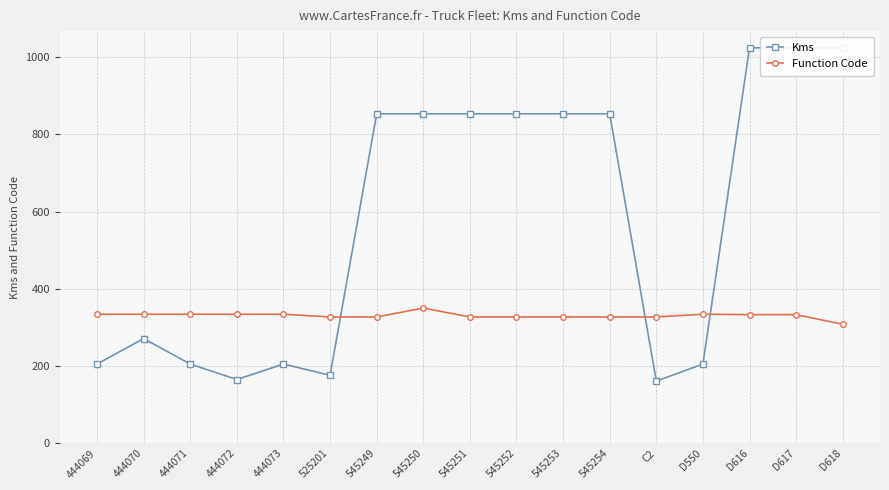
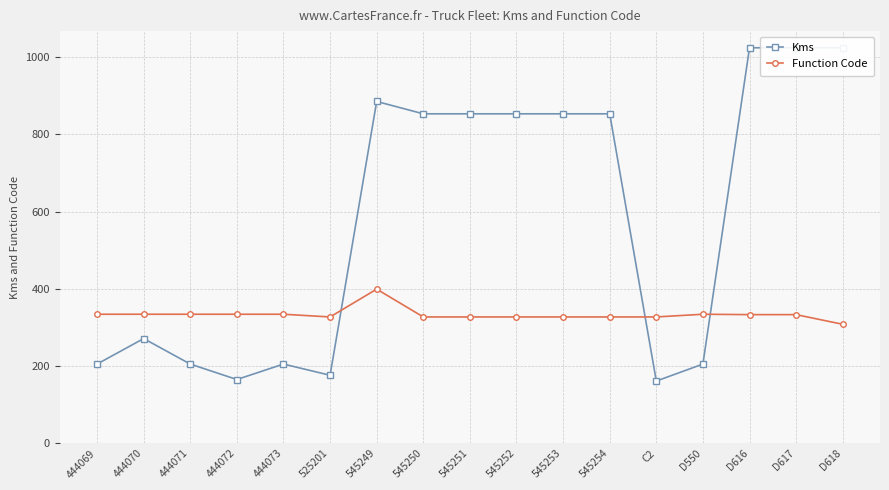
  {
    "Kms": {
      "444069": 210,
      "444070": 270,
      "444071": 210,
      "444072": 170,
      "444073": 210,
      "525201": 180,
-     "545249": 850,
+     "545249": 890,
      "545250": 850,
      "545251": 850,
      "545252": 850,
      "545253": 850,
      "545254": 850,
      "C2": 160,
      "D550": 210,
      "D616": 1020
    },
    "Function Code": {
      "444069": 330,
      "444070": 330,
      "444071": 330,
      "444072": 330,
      "444073": 330,
      "525201": 330,
-     "545249": 330,
-     "545250": 350,
+     "545249": 400,
+     "545250": 330,
      "545251": 330,
      "545252": 330,
      "545253": 330,
      "545254": 330,
      "C2": 330,
      "D550": 330,
      "D616": 330,
      "D617": 330,
      "D618": 310
    }
  }
